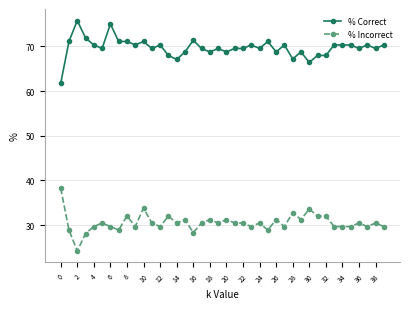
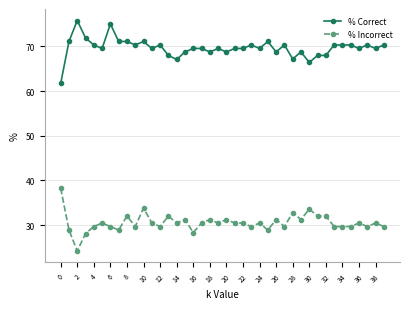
  {
    "% Correct": {
      "0": 62,
      "2": 76,
      "4": 70,
      "6": 75,
      "8": 71,
      "10": 71,
      "12": 70,
      "14": 67,
-     "16": 71,
+     "16": 70,
      "18": 69,
      "20": 69,
      "22": 70,
      "24": 70,
      "26": 69,
      "28": 67,
      "30": 66,
      "32": 68,
      "34": 70,
      "36": 70,
      "38": 70
    },
    "% Incorrect": {
      "0": 38,
      "2": 24,
      "4": 30,
      "6": 30,
      "8": 32,
      "10": 34,
      "12": 30,
      "14": 30,
      "16": 28,
      "18": 31,
      "20": 31,
      "22": 30,
      "24": 30,
      "26": 31,
      "28": 33,
      "30": 34,
      "32": 32,
      "34": 30,
      "36": 30,
      "38": 30
    }
  }
